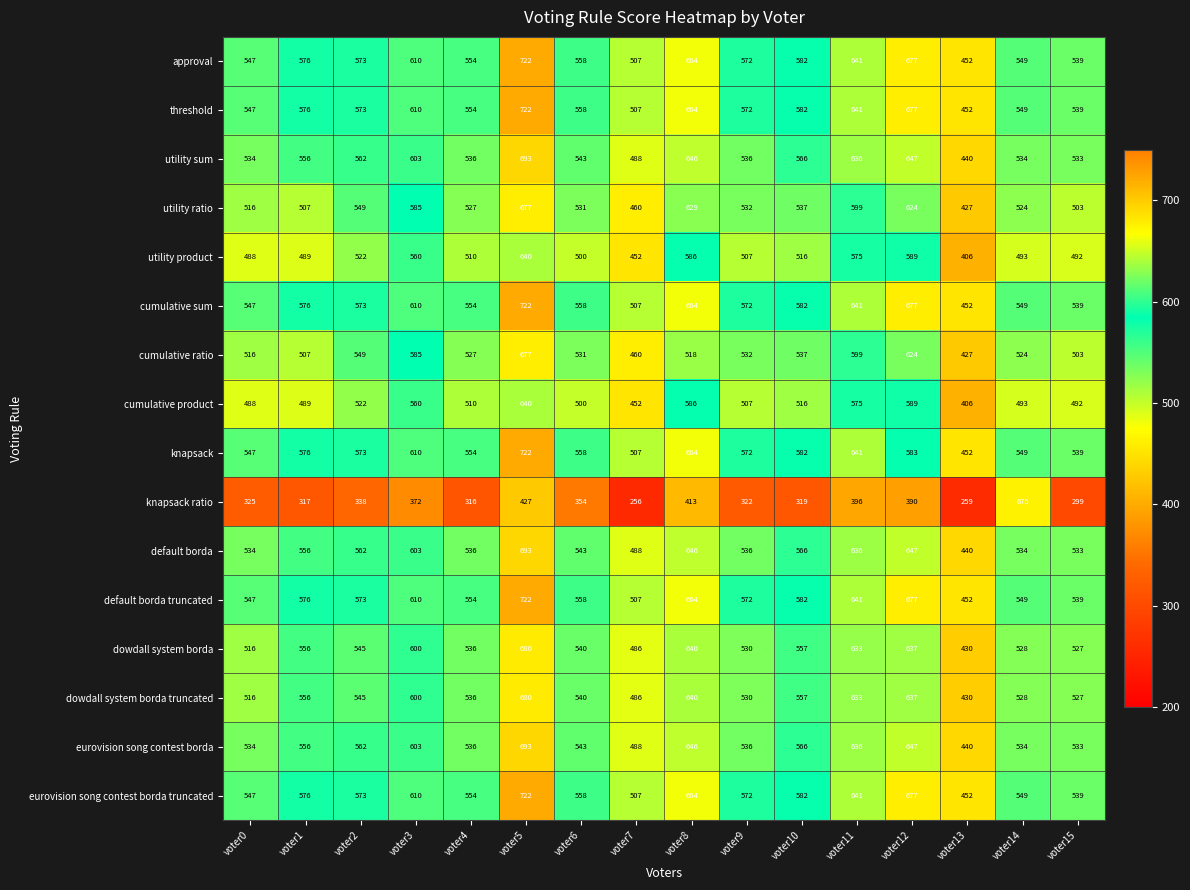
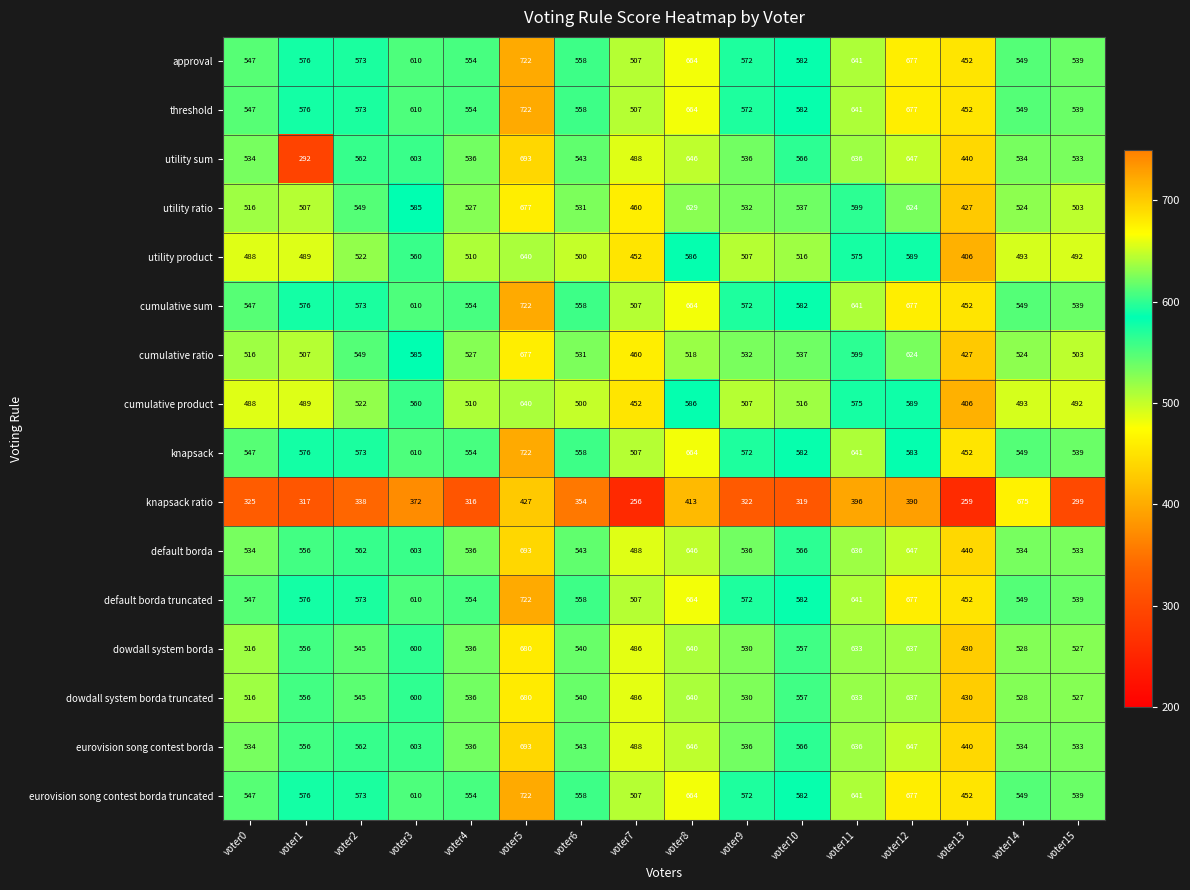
  {
    "utility sum": {
      "voter0": 534,
-     "voter1": 556,
+     "voter1": 292,
      "voter2": 562,
      "voter3": 603,
      "voter4": 536,
      "voter5": 693,
      "voter6": 543,
      "voter7": 488,
      "voter8": 646,
      "voter9": 536,
      "voter10": 566,
      "voter11": 636,
      "voter12": 647,
      "voter13": 440,
      "voter14": 534,
      "voter15": 533
    }
  }
